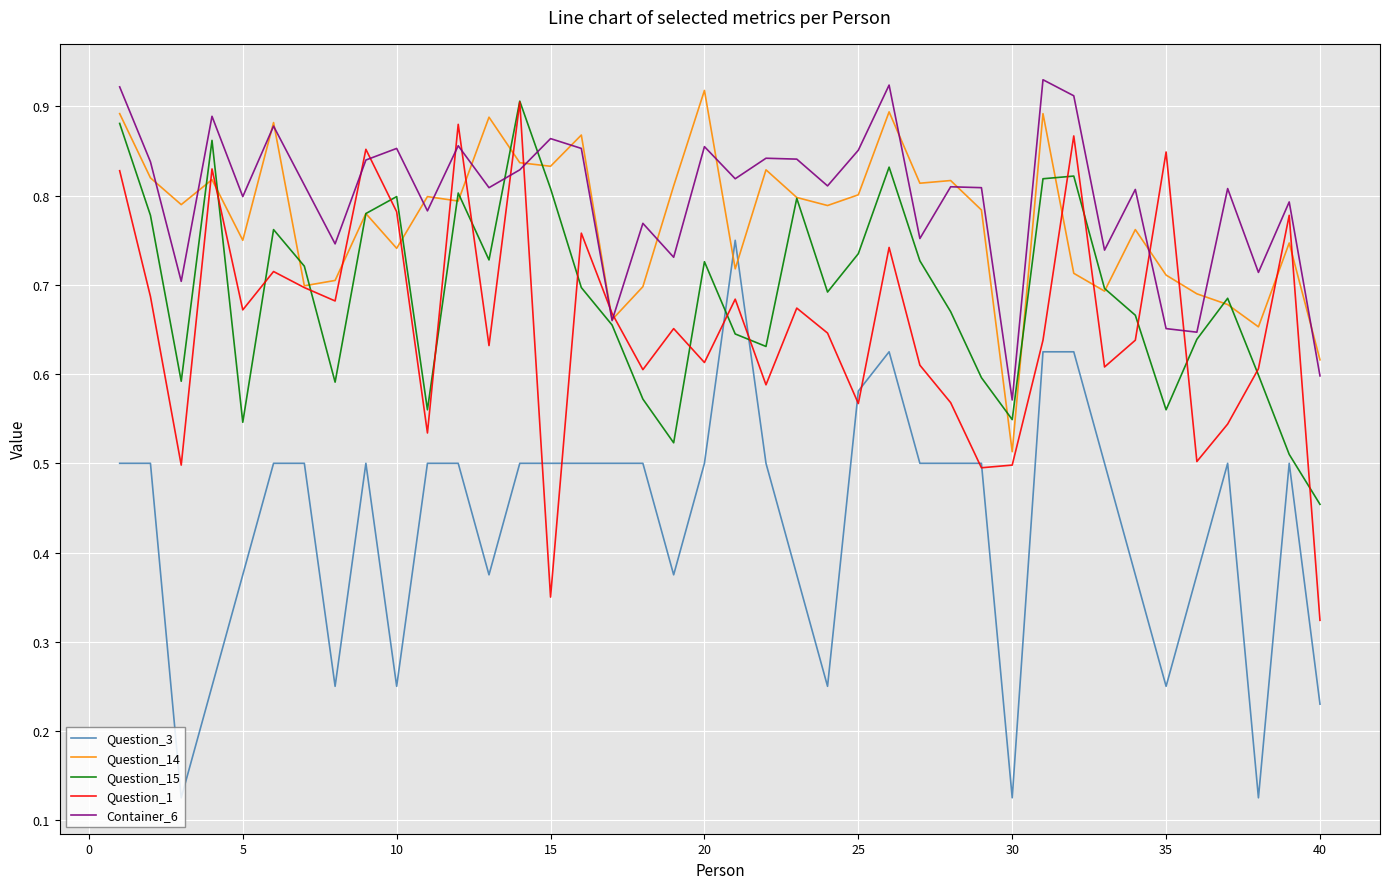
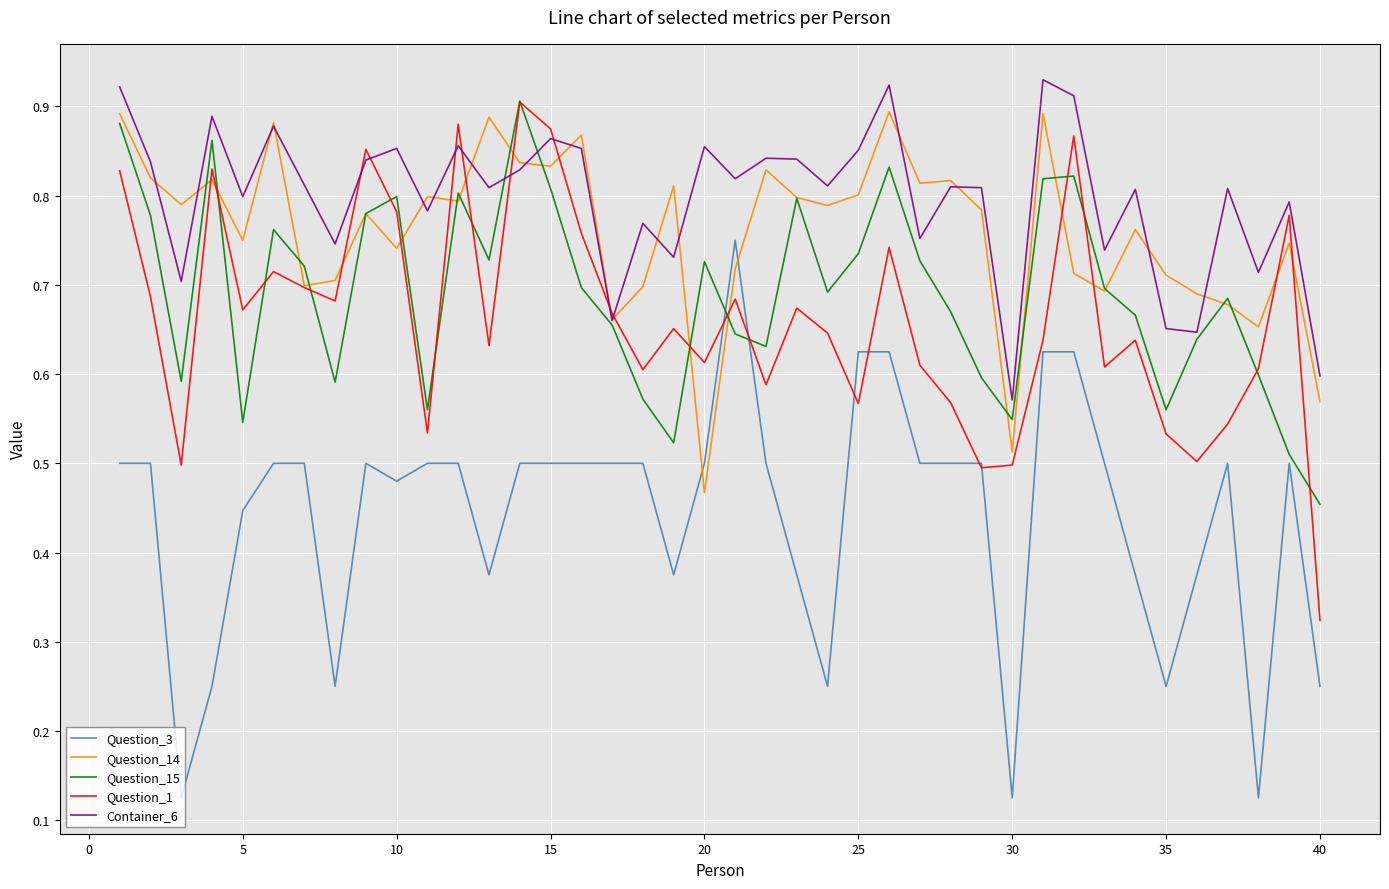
  {
    "Question_3": {
-     "5": 0.38,
-     "10": 0.25,
+     "5": 0.45,
+     "10": 0.48,
      "15": 0.50,
      "20": 0.50,
-     "25": 0.58,
+     "25": 0.63,
      "30": 0.13,
      "35": 0.25,
-     "40": 0.23
+     "40": 0.25
    },
    "Question_14": {
      "5": 0.75,
      "10": 0.74,
      "15": 0.83,
-     "20": 0.92,
+     "20": 0.47,
      "25": 0.80,
      "30": 0.51,
      "35": 0.71,
-     "40": 0.62
+     "40": 0.57
    },
    "Question_15": {
      "5": 0.55,
      "10": 0.80,
      "15": 0.81,
      "20": 0.73,
      "25": 0.74,
      "30": 0.55,
      "35": 0.56,
      "40": 0.45
    },
    "Question_1": {
      "5": 0.67,
      "10": 0.78,
-     "15": 0.35,
+     "15": 0.88,
      "20": 0.61,
      "25": 0.57,
      "30": 0.50,
-     "35": 0.85,
+     "35": 0.53,
      "40": 0.32
    },
    "Container_6": {
      "5": 0.80,
      "10": 0.85,
      "15": 0.86,
      "20": 0.86,
      "25": 0.85,
      "30": 0.57,
      "35": 0.65,
      "40": 0.60
    }
  }
